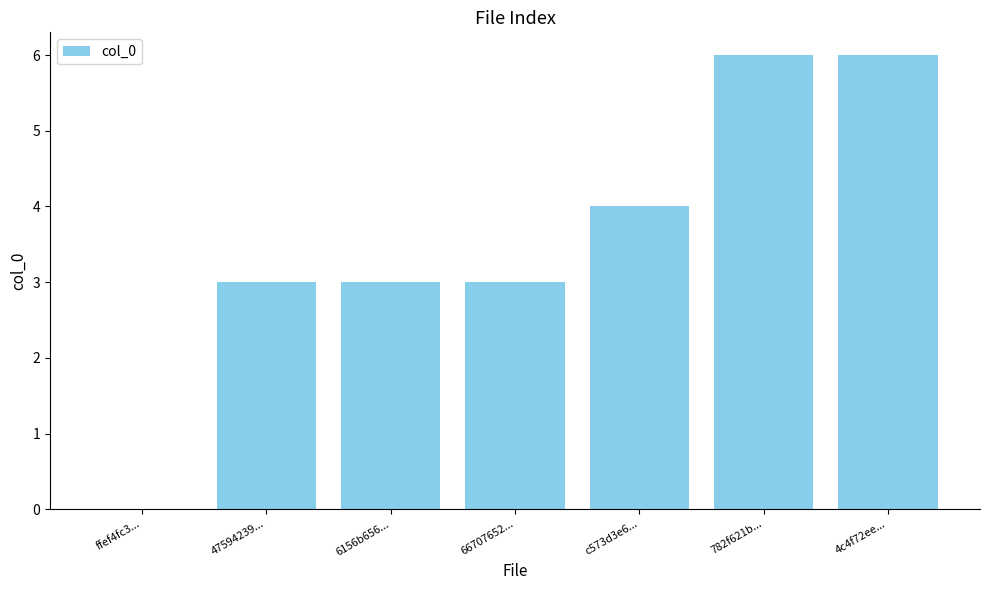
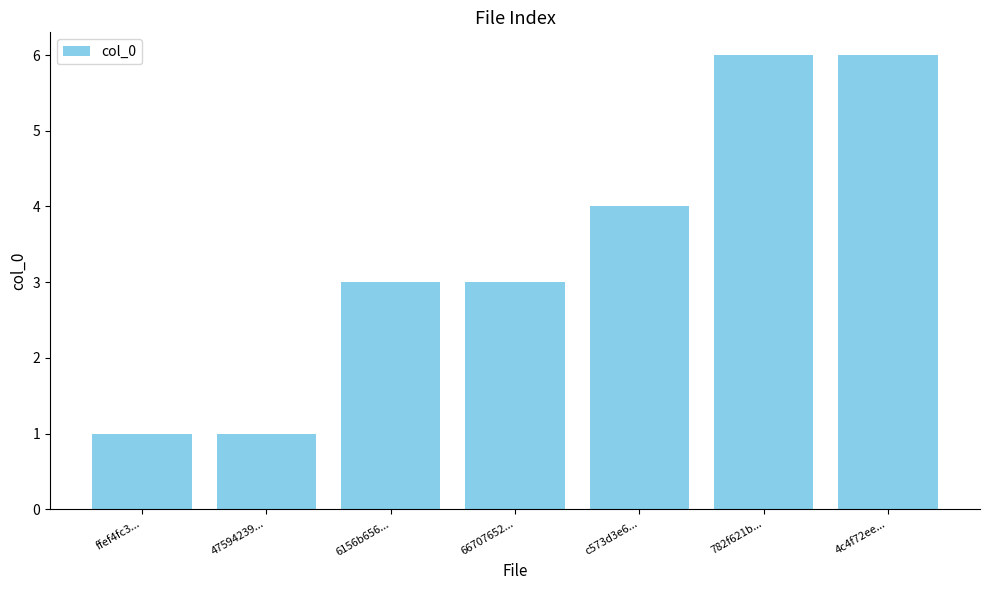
  {
-   "ffef4fc3...": 0,
-   "47594239...": 3,
+   "ffef4fc3...": 1,
+   "47594239...": 1,
    "6156b656...": 3,
    "66707652...": 3,
    "c573d3e6...": 4,
    "782f621b...": 6,
    "4c4f72ee...": 6
  }
